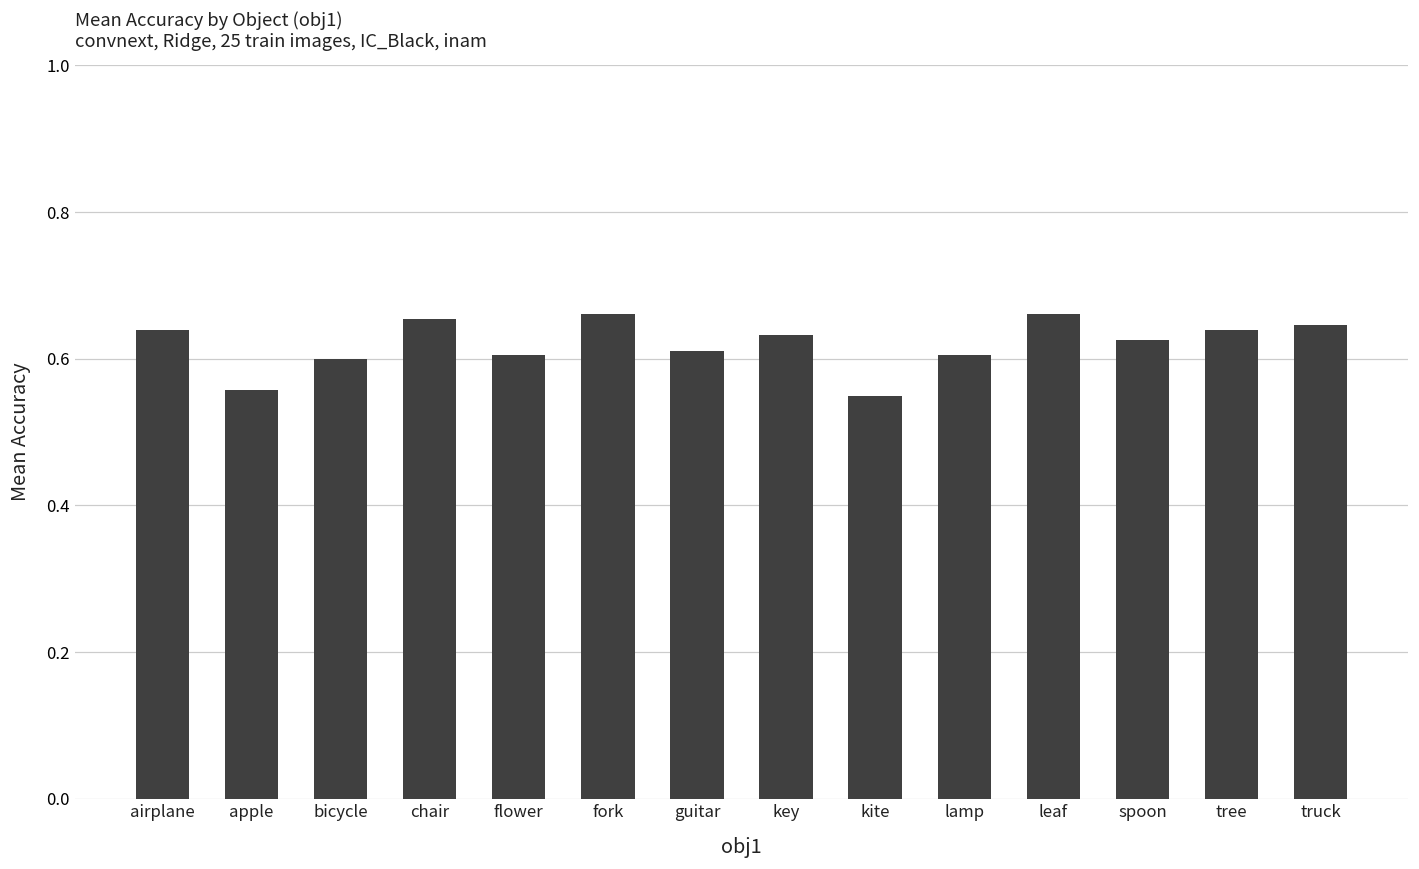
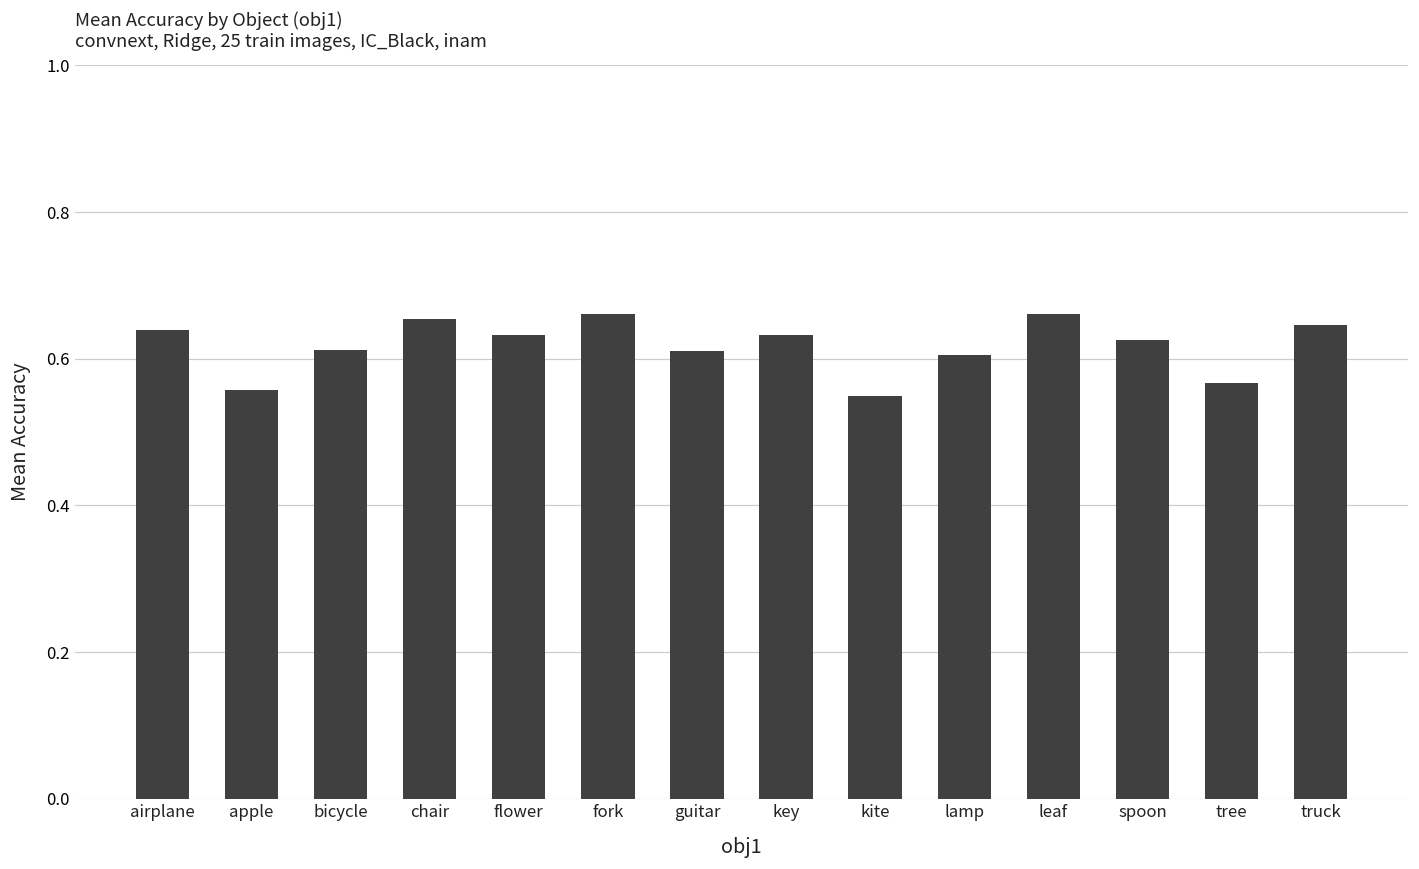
  {
    "airplane": 0.64,
    "apple": 0.56,
-   "bicycle": 0.60,
+   "bicycle": 0.61,
    "chair": 0.65,
-   "flower": 0.61,
+   "flower": 0.63,
    "fork": 0.66,
    "guitar": 0.61,
    "key": 0.63,
    "kite": 0.55,
    "lamp": 0.60,
    "leaf": 0.66,
    "spoon": 0.63,
-   "tree": 0.64,
+   "tree": 0.57,
    "truck": 0.65
  }
